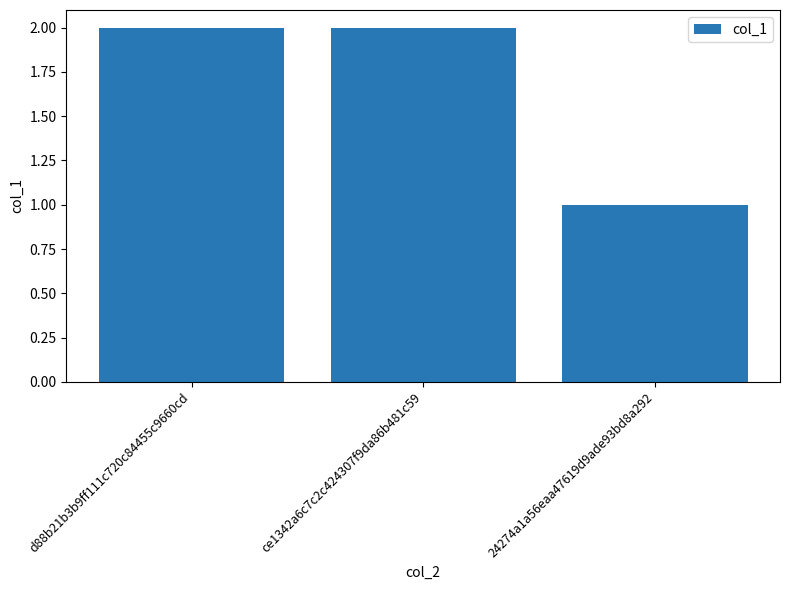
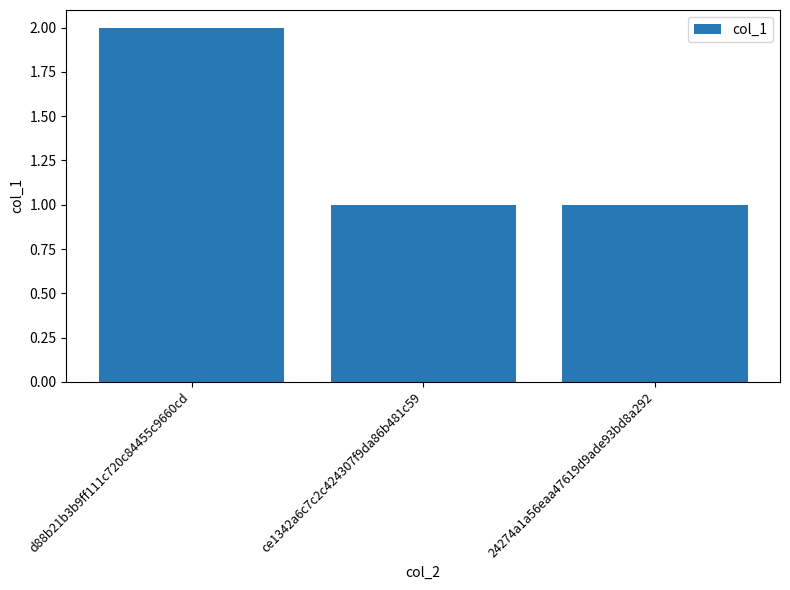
  {
    "d88b21b3b9ff111c720c84455c9660cd": 2,
-   "ce1342a6c7c2c424307f9da86b481c59": 2,
+   "ce1342a6c7c2c424307f9da86b481c59": 1,
    "24274a1a56eaa47619d9ade93bd8a292": 1
  }
